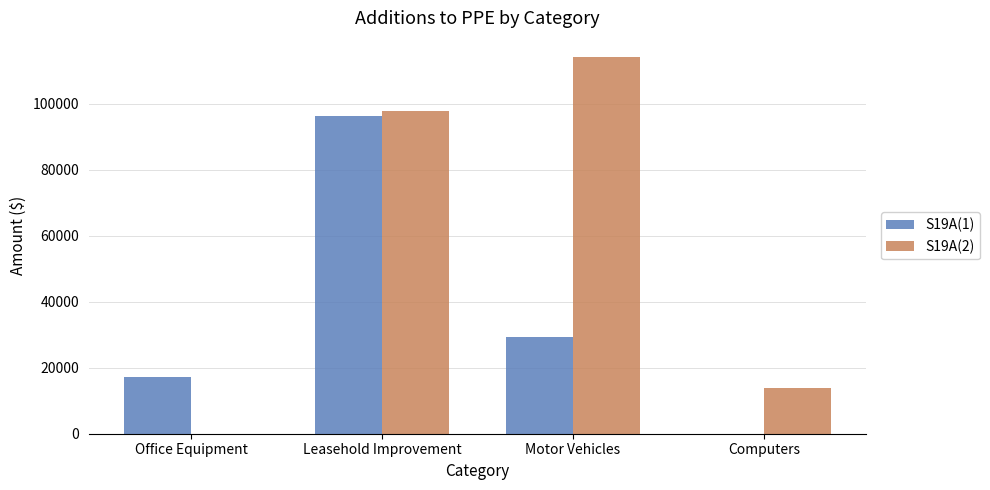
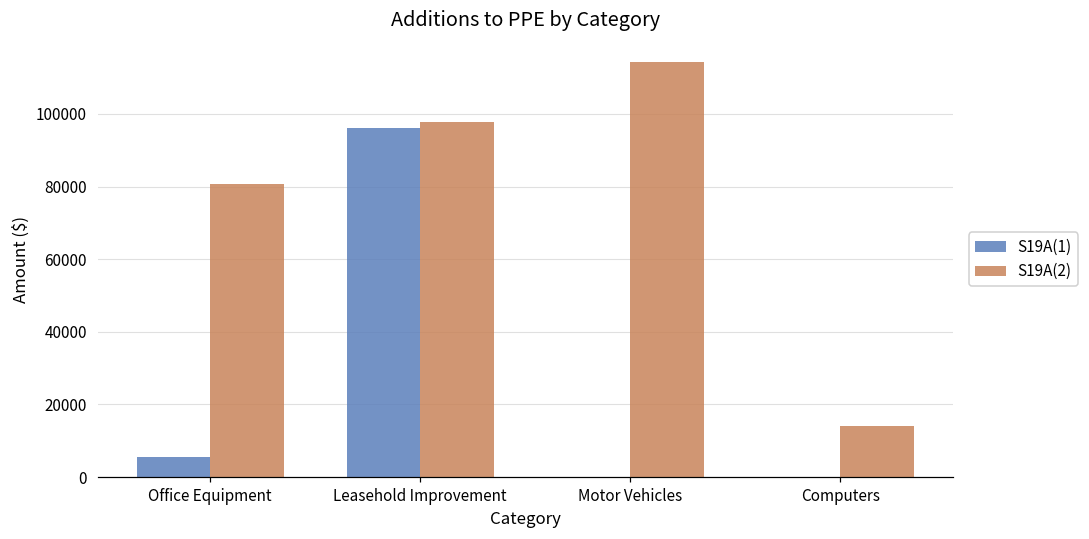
  {
    "S19A(1)": {
-     "Office Equipment": 17000,
+     "Office Equipment": 6000,
      "Leasehold Improvement": 96000,
-     "Motor Vehicles": 29000,
+     "Motor Vehicles": 0,
      "Computers": 0
    },
    "S19A(2)": {
-     "Office Equipment": 0,
+     "Office Equipment": 81000,
      "Leasehold Improvement": 98000,
      "Motor Vehicles": 114000,
      "Computers": 14000
    }
  }
